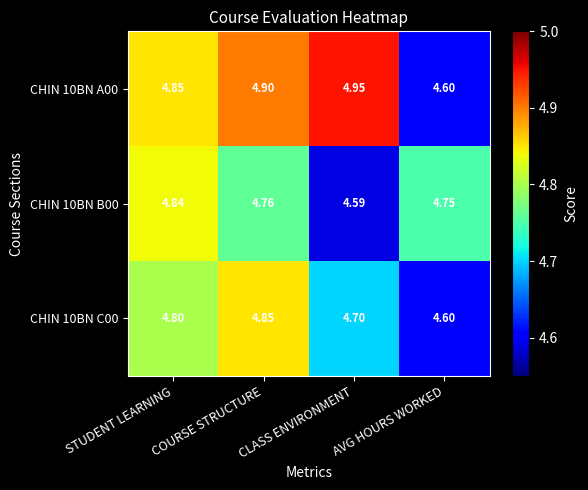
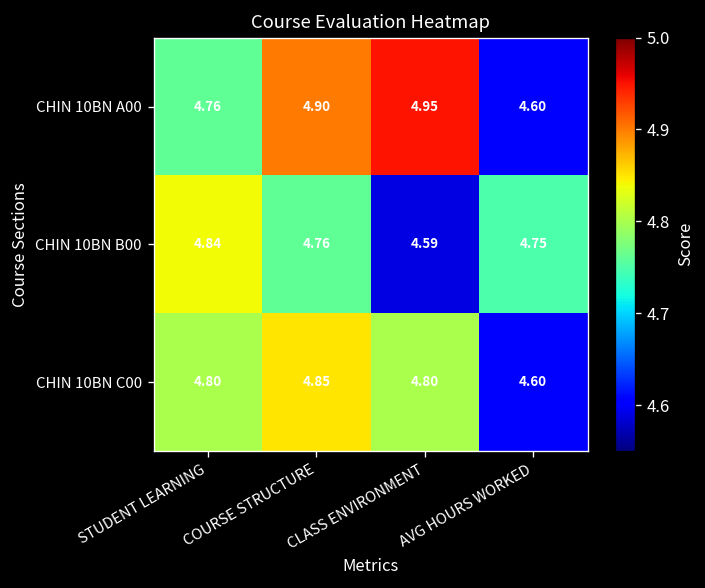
  {
    "CHIN 10BN A00": {
-     "STUDENT LEARNING": 4.85,
+     "STUDENT LEARNING": 4.76,
      "COURSE STRUCTURE": 4.90,
      "CLASS ENVIRONMENT": 4.95,
      "AVG HOURS WORKED": 4.60
    },
    "CHIN 10BN B00": {
      "STUDENT LEARNING": 4.84,
      "COURSE STRUCTURE": 4.76,
      "CLASS ENVIRONMENT": 4.59,
      "AVG HOURS WORKED": 4.75
    },
    "CHIN 10BN C00": {
      "STUDENT LEARNING": 4.80,
      "COURSE STRUCTURE": 4.85,
-     "CLASS ENVIRONMENT": 4.70,
+     "CLASS ENVIRONMENT": 4.80,
      "AVG HOURS WORKED": 4.60
    }
  }
